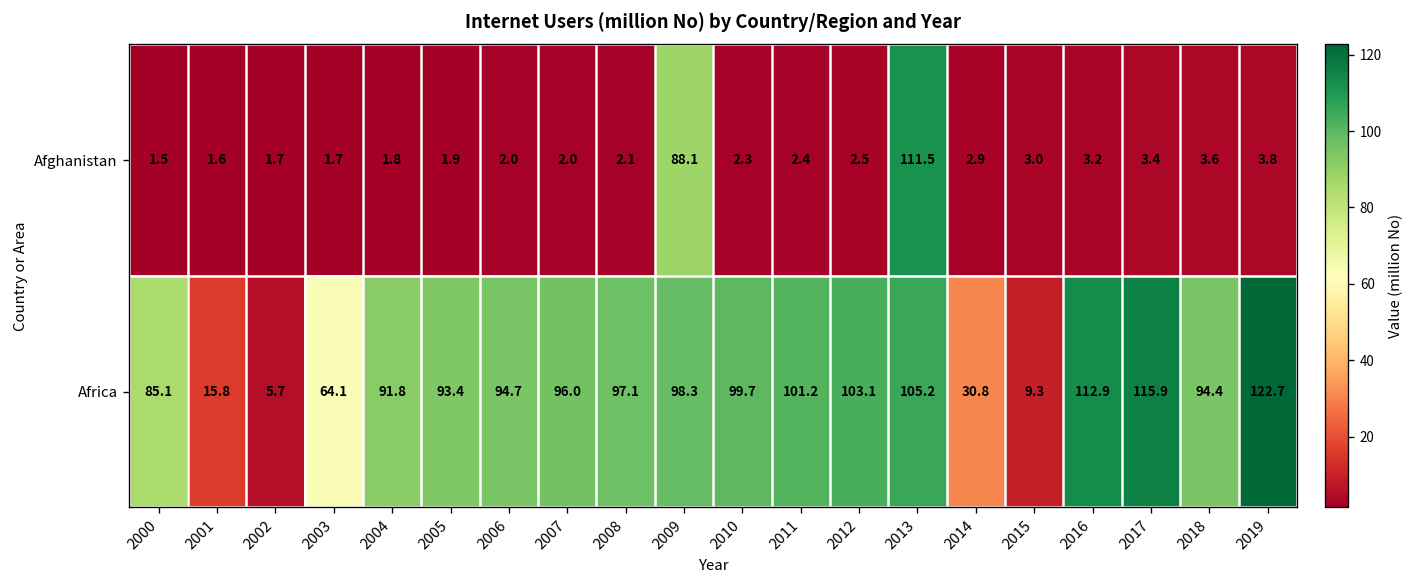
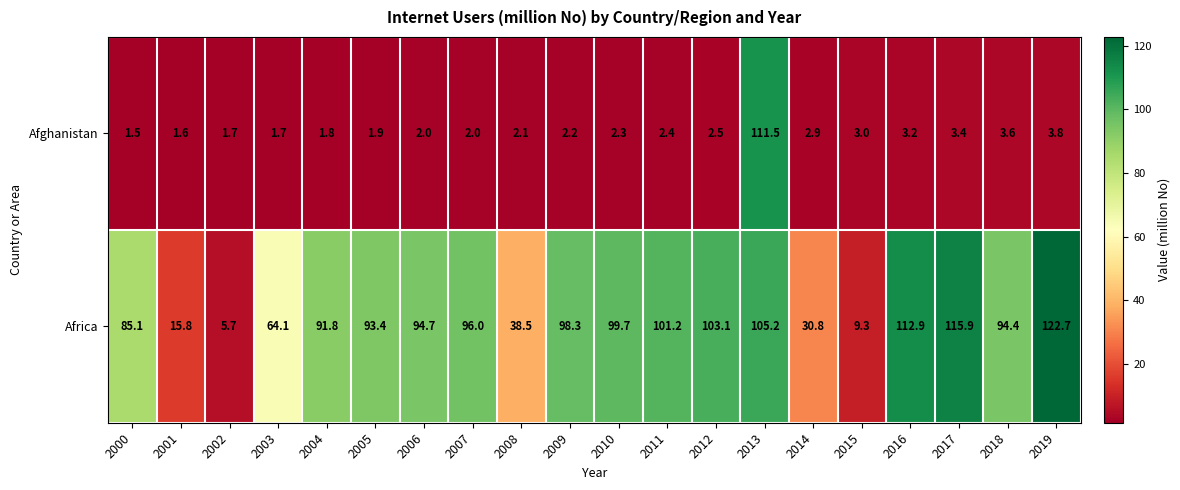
  {
    "Afghanistan": {
      "2000": 1.5,
      "2001": 1.6,
      "2002": 1.7,
      "2003": 1.7,
      "2004": 1.8,
      "2005": 1.9,
      "2006": 2.0,
      "2007": 2.0,
      "2008": 2.1,
-     "2009": 88.1,
+     "2009": 2.2,
      "2010": 2.3,
      "2011": 2.4,
      "2012": 2.5,
      "2013": 111.5,
      "2014": 2.9,
      "2015": 3.0,
      "2016": 3.2,
      "2017": 3.4,
      "2018": 3.6,
      "2019": 3.8
    },
    "Africa": {
      "2000": 85.1,
      "2001": 15.8,
      "2002": 5.7,
      "2003": 64.1,
      "2004": 91.8,
      "2005": 93.4,
      "2006": 94.7,
      "2007": 96.0,
-     "2008": 97.1,
+     "2008": 38.5,
      "2009": 98.3,
      "2010": 99.7,
      "2011": 101.2,
      "2012": 103.1,
      "2013": 105.2,
      "2014": 30.8,
      "2015": 9.3,
      "2016": 112.9,
      "2017": 115.9,
      "2018": 94.4,
      "2019": 122.7
    }
  }
